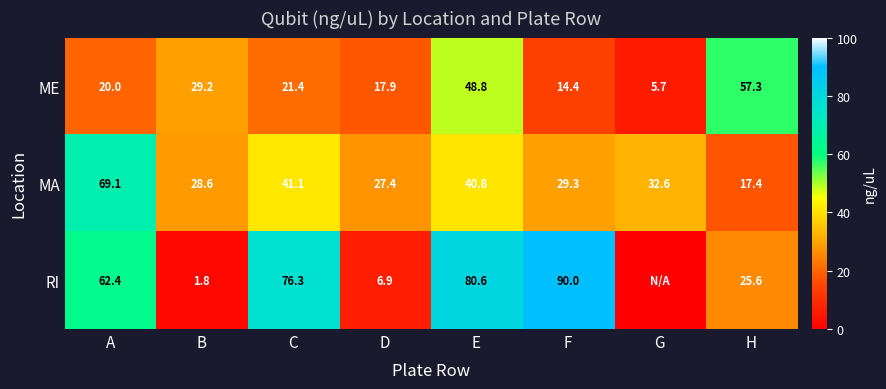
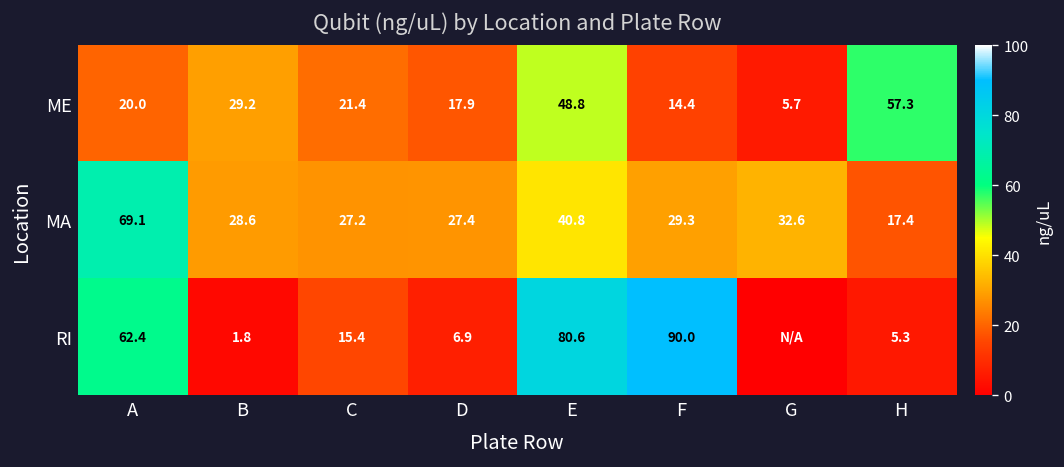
  {
    "ME": {
      "A": 20.0,
      "B": 29.2,
      "C": 21.4,
      "D": 17.9,
      "E": 48.8,
      "F": 14.4,
      "G": 5.7,
      "H": 57.3
    },
    "MA": {
      "A": 69.1,
      "B": 28.6,
-     "C": 41.1,
+     "C": 27.2,
      "D": 27.4,
      "E": 40.8,
      "F": 29.3,
      "G": 32.6,
      "H": 17.4
    },
    "RI": {
      "A": 62.4,
      "B": 1.8,
-     "C": 76.3,
+     "C": 15.4,
      "D": 6.9,
      "E": 80.6,
      "F": 90.0,
-     "H": 25.6
+     "H": 5.3
    }
  }
